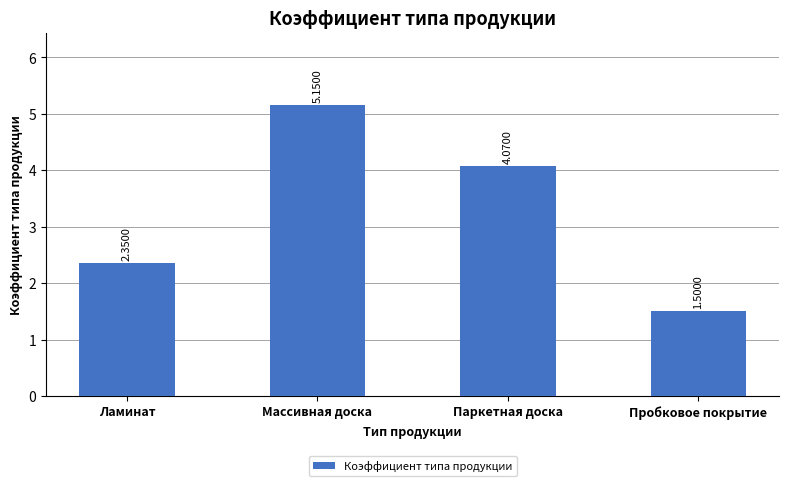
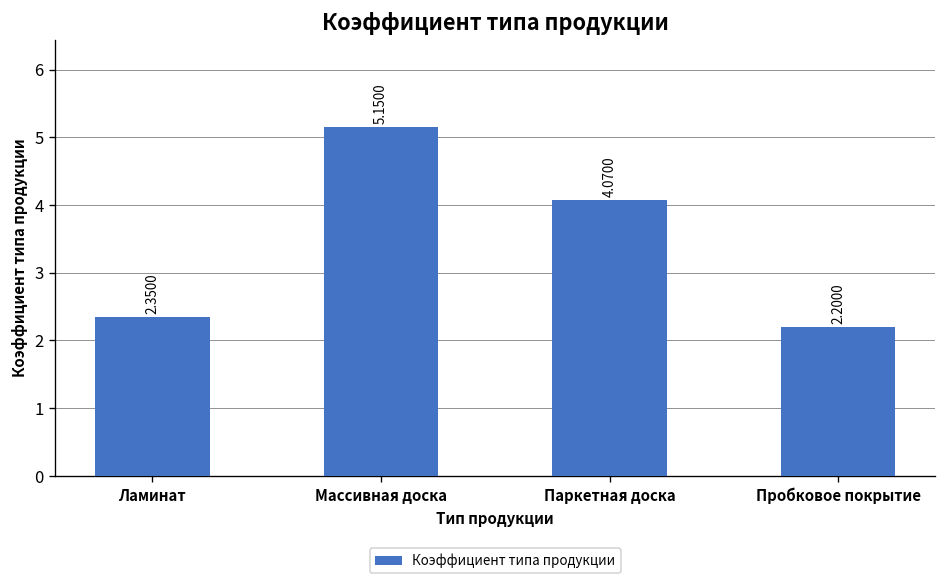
  {
    "Ламинат": 2.3500,
    "Массивная доска": 5.1500,
    "Паркетная доска": 4.0700,
-   "Пробковое покрытие": 1.5000
+   "Пробковое покрытие": 2.2000
  }
